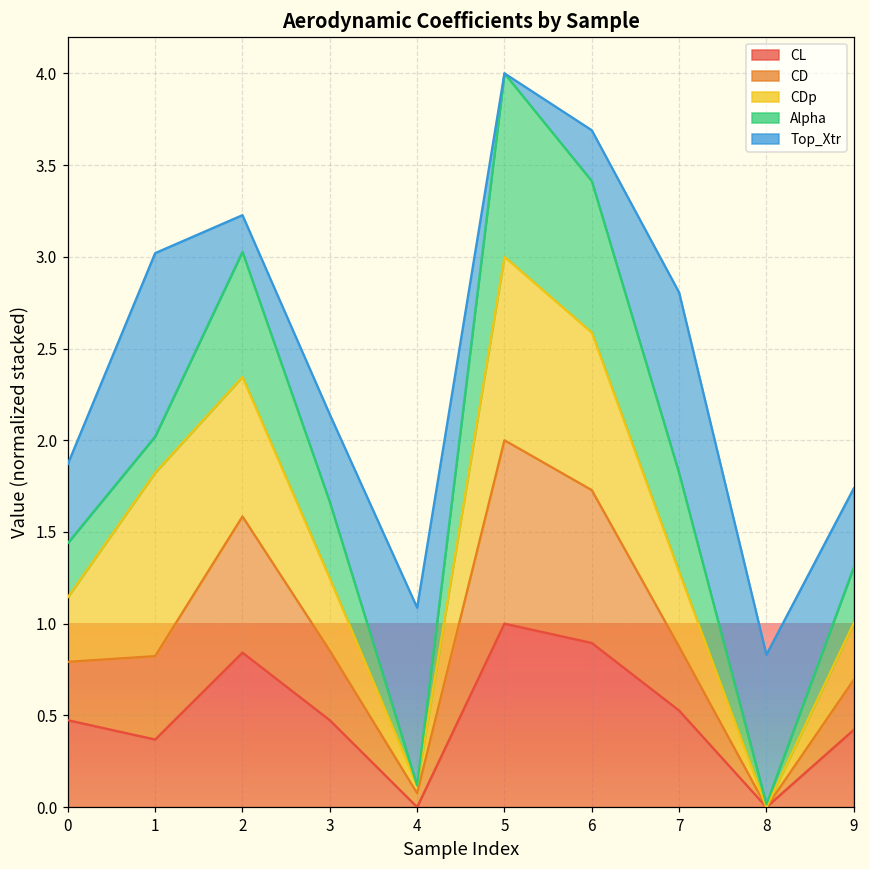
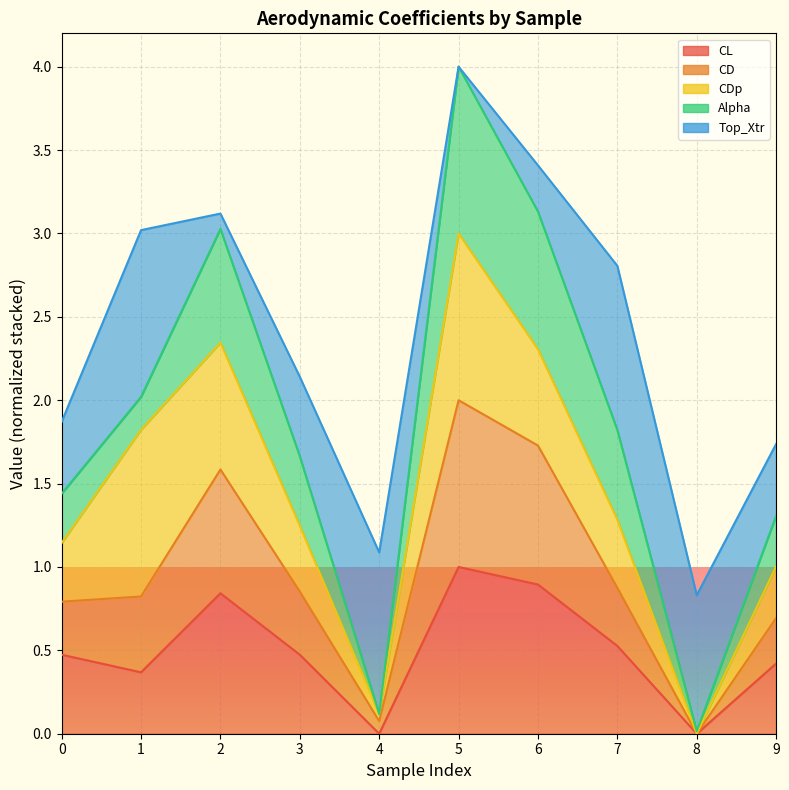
  {
    "CDp": {
      "0": 0.35,
      "1": 1.00,
      "2": 0.76,
      "3": 0.39,
      "5": 1.00,
-     "6": 0.86,
+     "6": 0.58,
      "7": 0.41,
      "9": 0.31
    },
    "Alpha": {
      "0": 0.30,
      "1": 0.20,
      "2": 0.68,
      "3": 0.42,
      "6": 0.83,
      "7": 0.54,
      "9": 0.30
    },
    "Top_Xtr": {
      "0": 0.43,
      "1": 1.00,
-     "2": 0.20,
+     "2": 0.09,
      "3": 0.48,
      "4": 0.97,
      "6": 0.28,
      "7": 0.98,
      "8": 0.82,
      "9": 0.43
    }
  }
